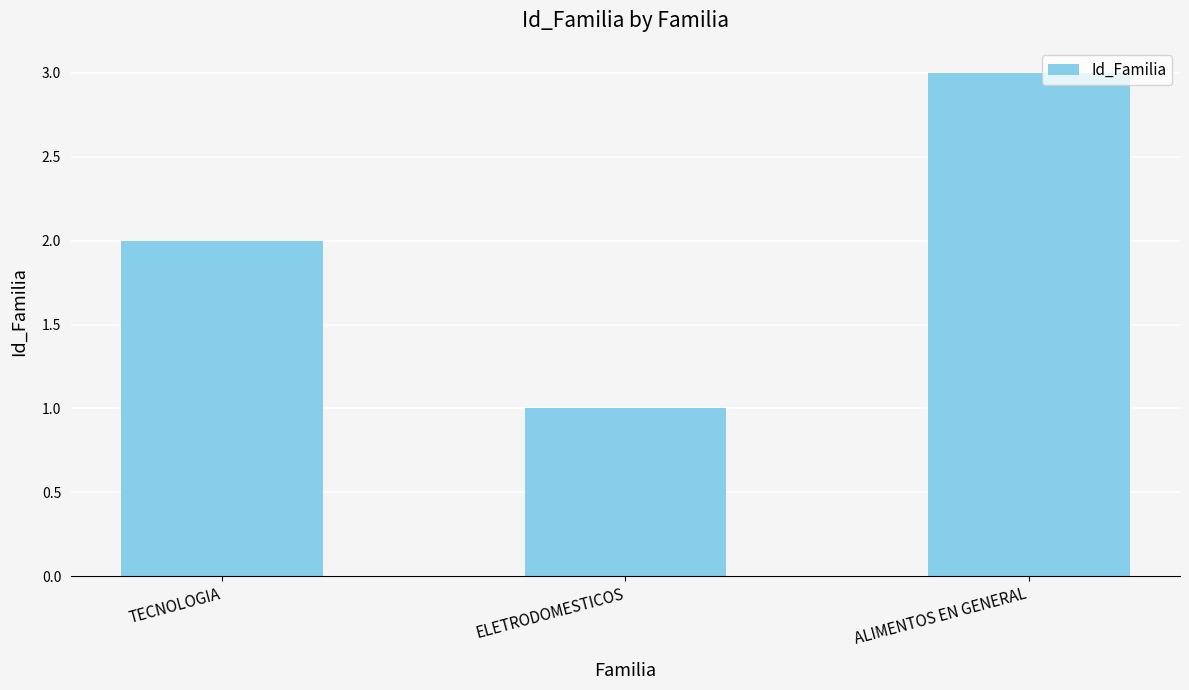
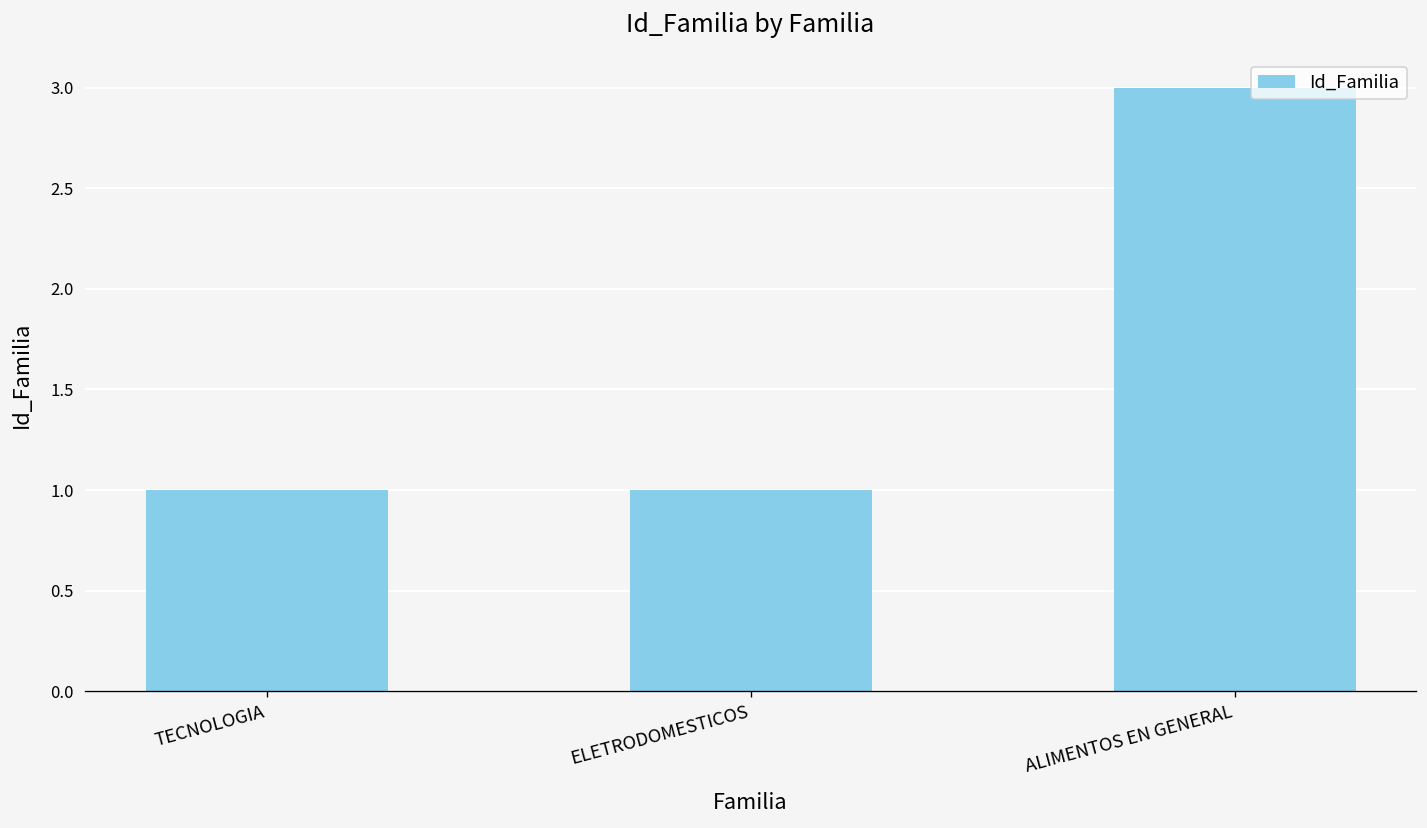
  {
-   "TECNOLOGIA": 2,
+   "TECNOLOGIA": 1,
    "ELETRODOMESTICOS": 1,
    "ALIMENTOS EN GENERAL": 3
  }
